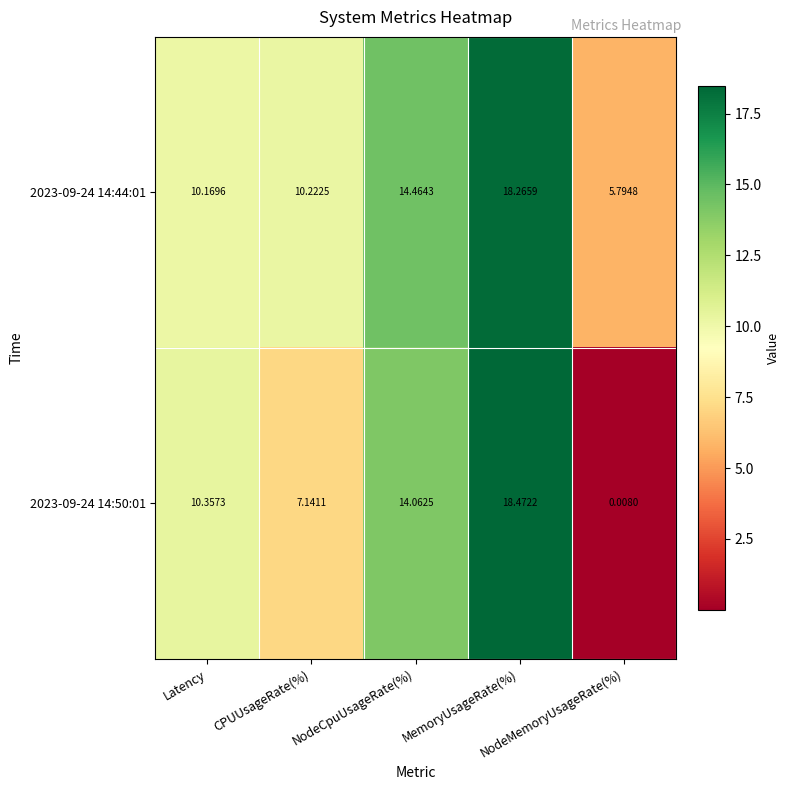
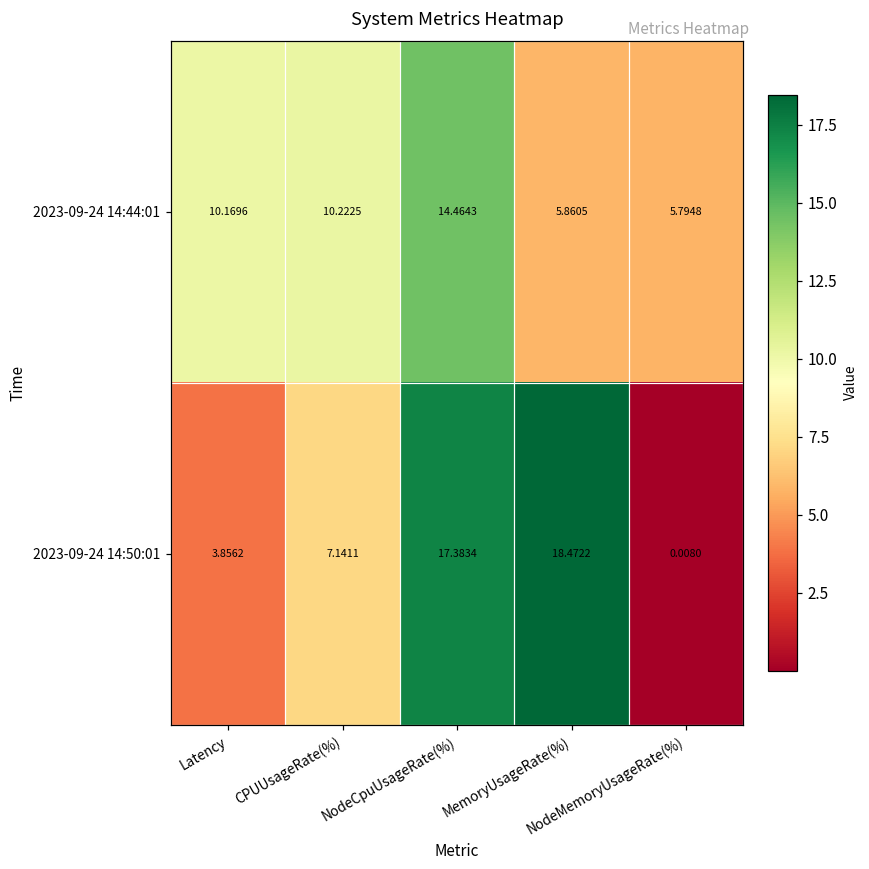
  {
    "2023-09-24 14:44:01": {
      "Latency": 10.1696,
      "CPUUsageRate(%)": 10.2225,
      "NodeCpuUsageRate(%)": 14.4643,
-     "MemoryUsageRate(%)": 18.2659,
+     "MemoryUsageRate(%)": 5.8605,
      "NodeMemoryUsageRate(%)": 5.7948
    },
    "2023-09-24 14:50:01": {
-     "Latency": 10.3573,
+     "Latency": 3.8562,
      "CPUUsageRate(%)": 7.1411,
-     "NodeCpuUsageRate(%)": 14.0625,
+     "NodeCpuUsageRate(%)": 17.3834,
      "MemoryUsageRate(%)": 18.4722,
      "NodeMemoryUsageRate(%)": 0.0080
    }
  }
